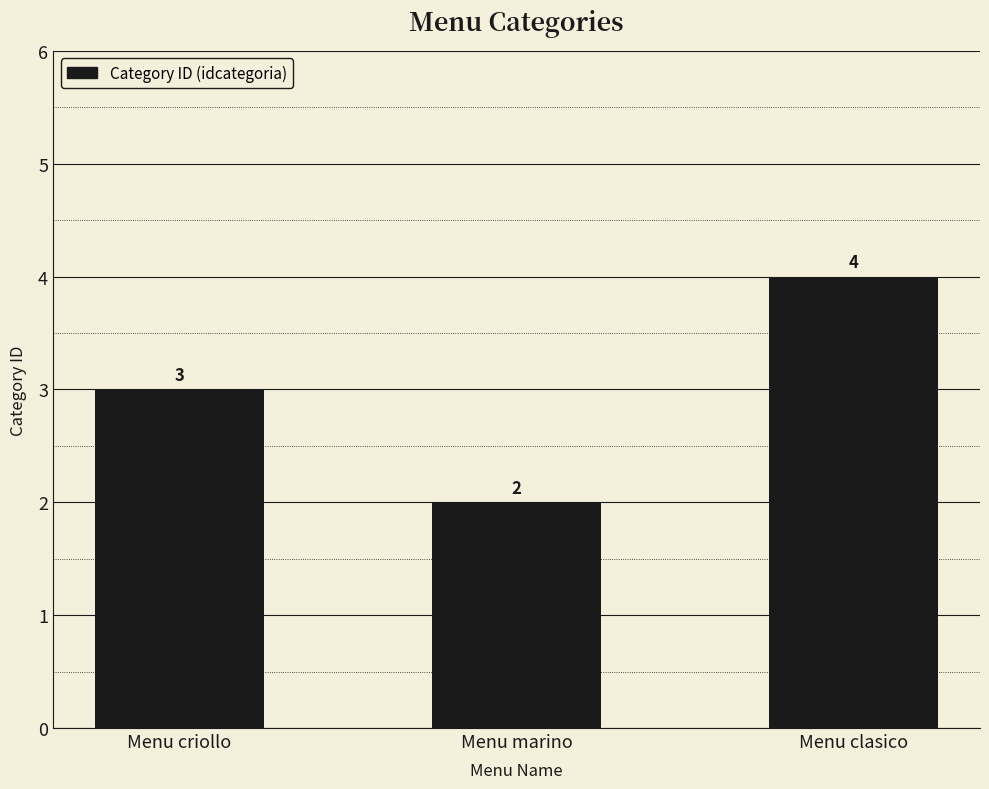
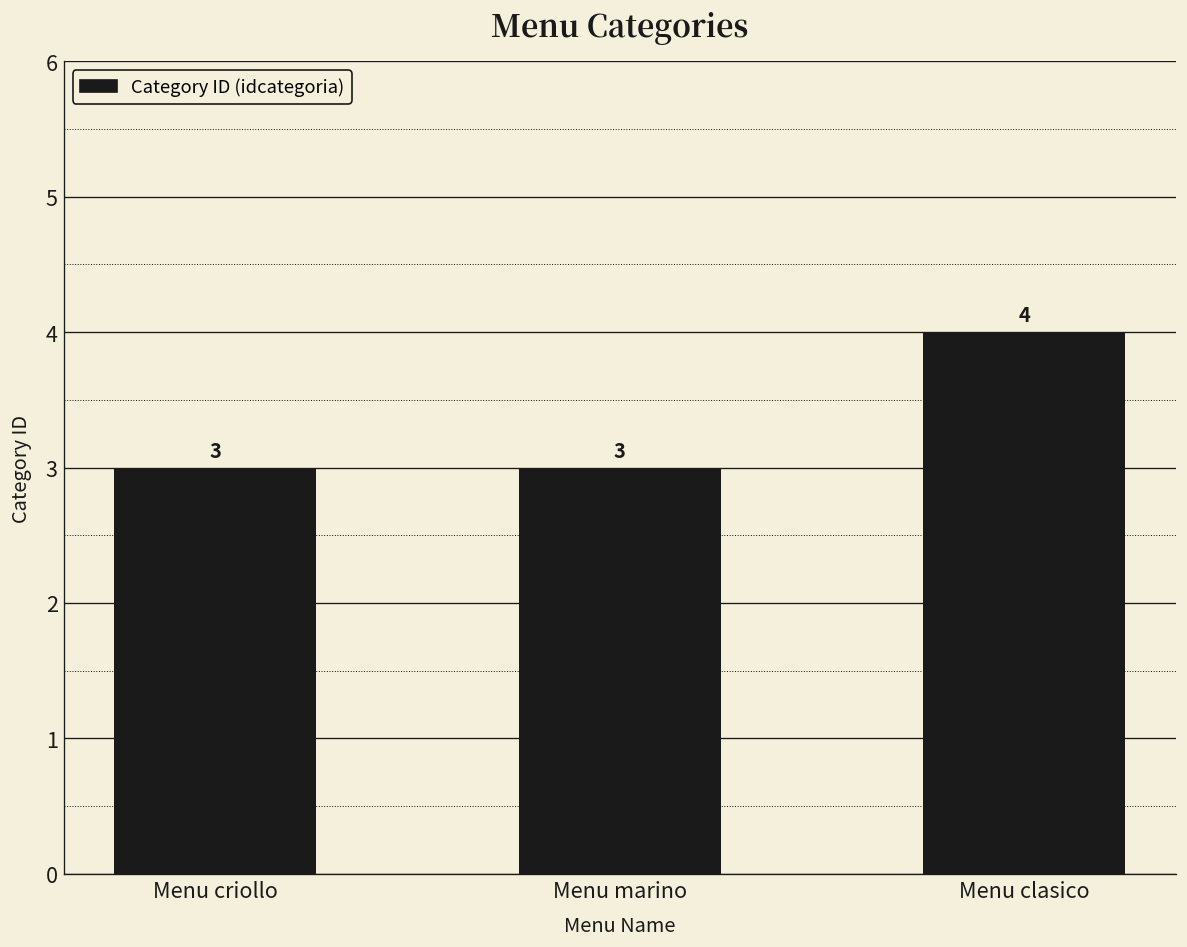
  {
    "Menu criollo": 3,
-   "Menu marino": 2,
+   "Menu marino": 3,
    "Menu clasico": 4
  }
